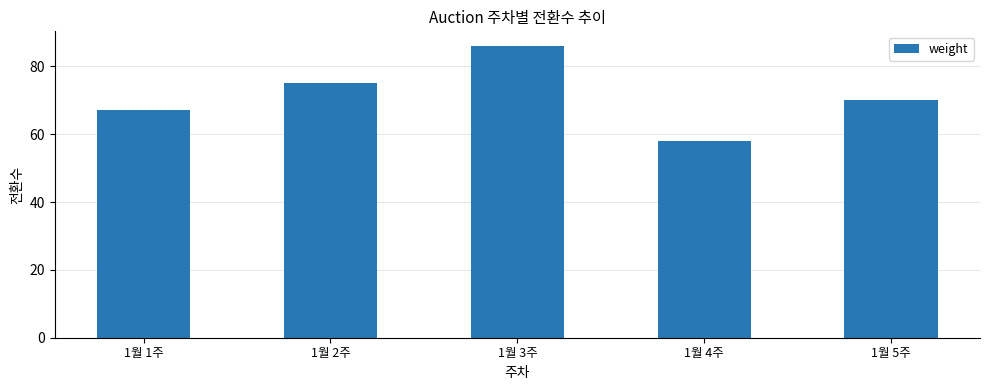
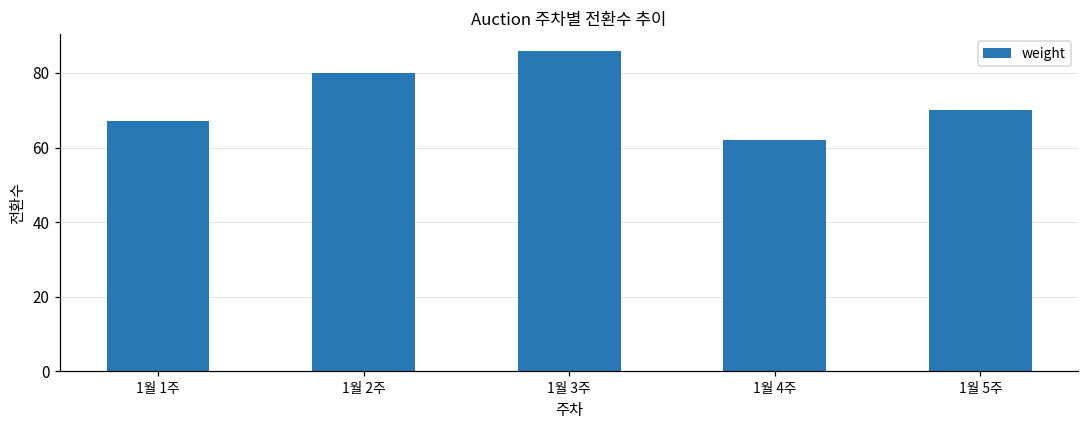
  {
    "1월 1주": 67,
-   "1월 2주": 75,
+   "1월 2주": 80,
    "1월 3주": 86,
-   "1월 4주": 58,
+   "1월 4주": 62,
    "1월 5주": 70
  }
